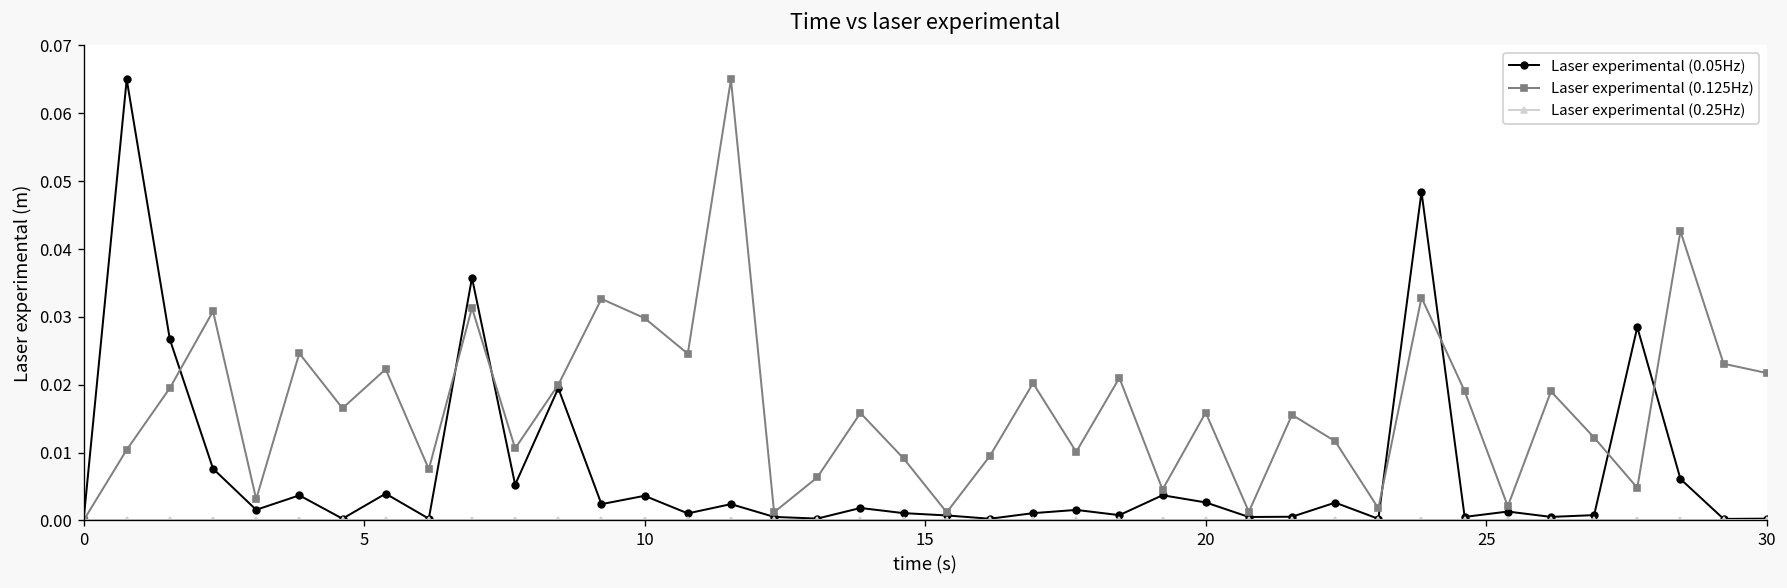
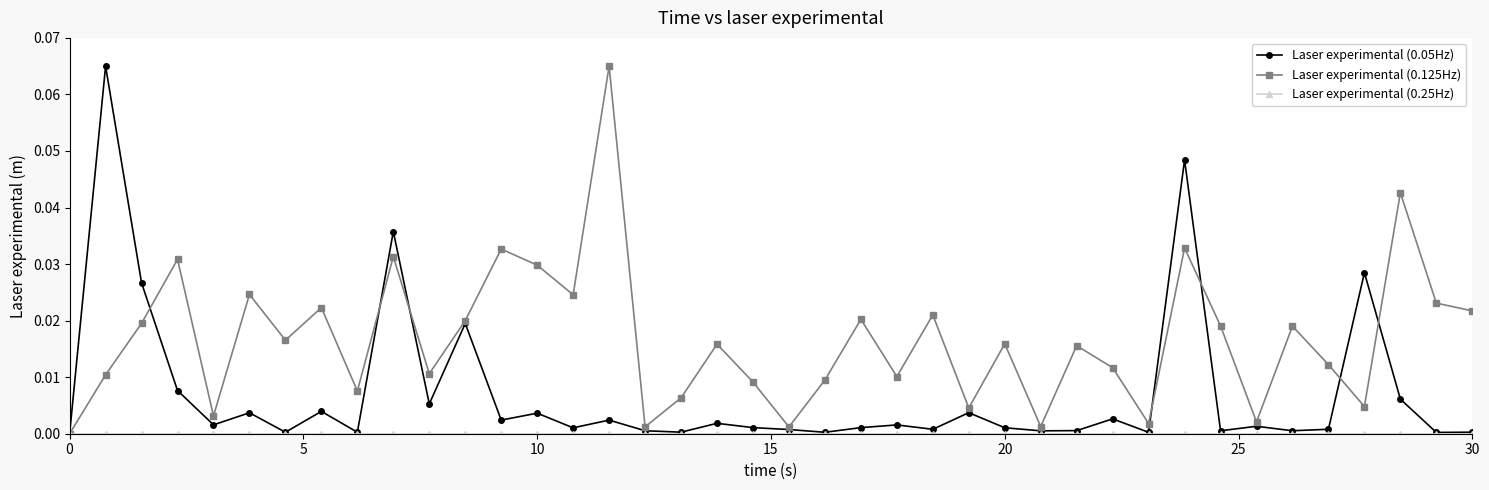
  {
    "Laser experimental (0.05Hz)": {
      "10": 0.004,
-     "20": 0.003
+     "20": 0.001
    },
    "Laser experimental (0.125Hz)": {
      "10": 0.030,
      "20": 0.016,
      "30": 0.022
    },
    "Laser experimental (0.25Hz)": {
      "10": 0.000,
      "20": 0.000
    }
  }
